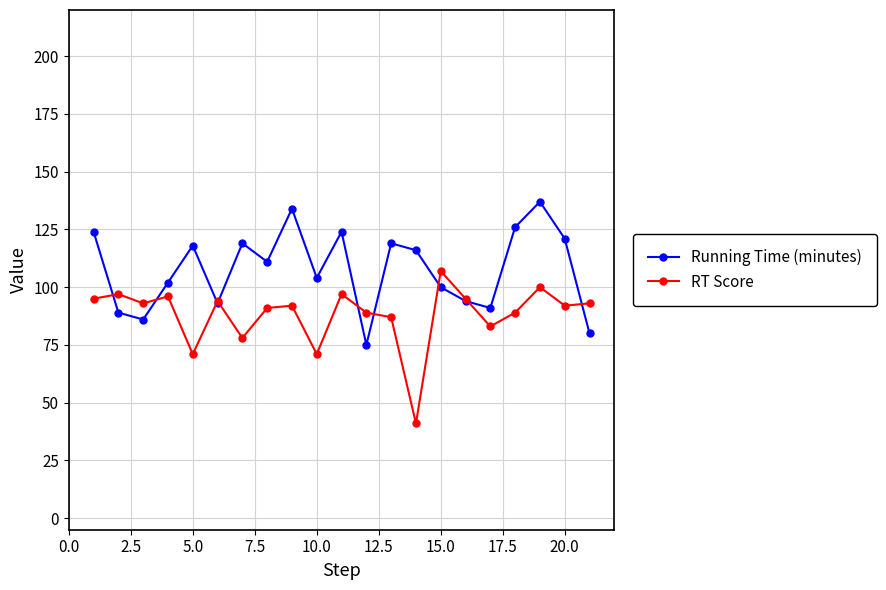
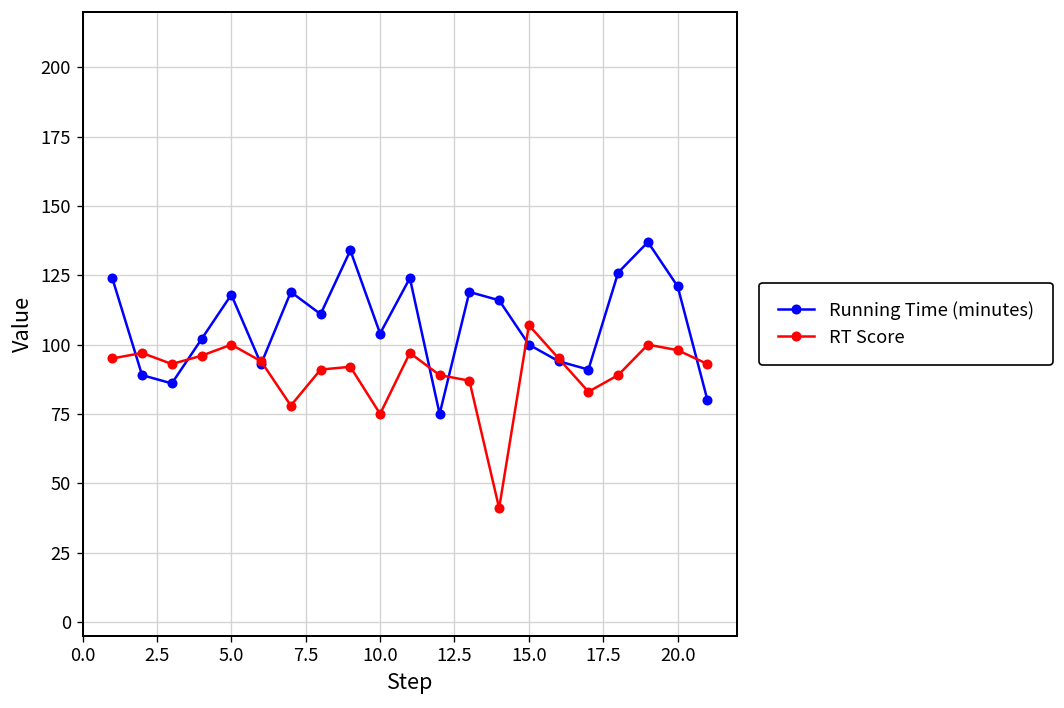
  {
    "Running Time (minutes)": {
      "5.0": 118,
      "10.0": 104,
      "15.0": 100,
      "20.0": 121
    },
    "RT Score": {
-     "5.0": 71,
-     "10.0": 71,
+     "5.0": 100,
+     "10.0": 75,
      "15.0": 107,
-     "20.0": 92
+     "20.0": 98
    }
  }
